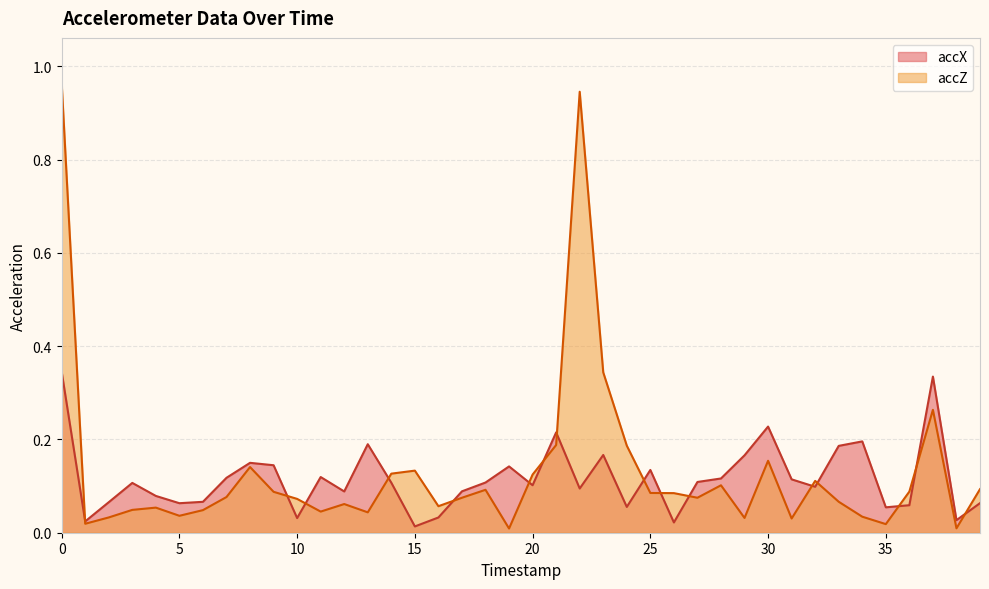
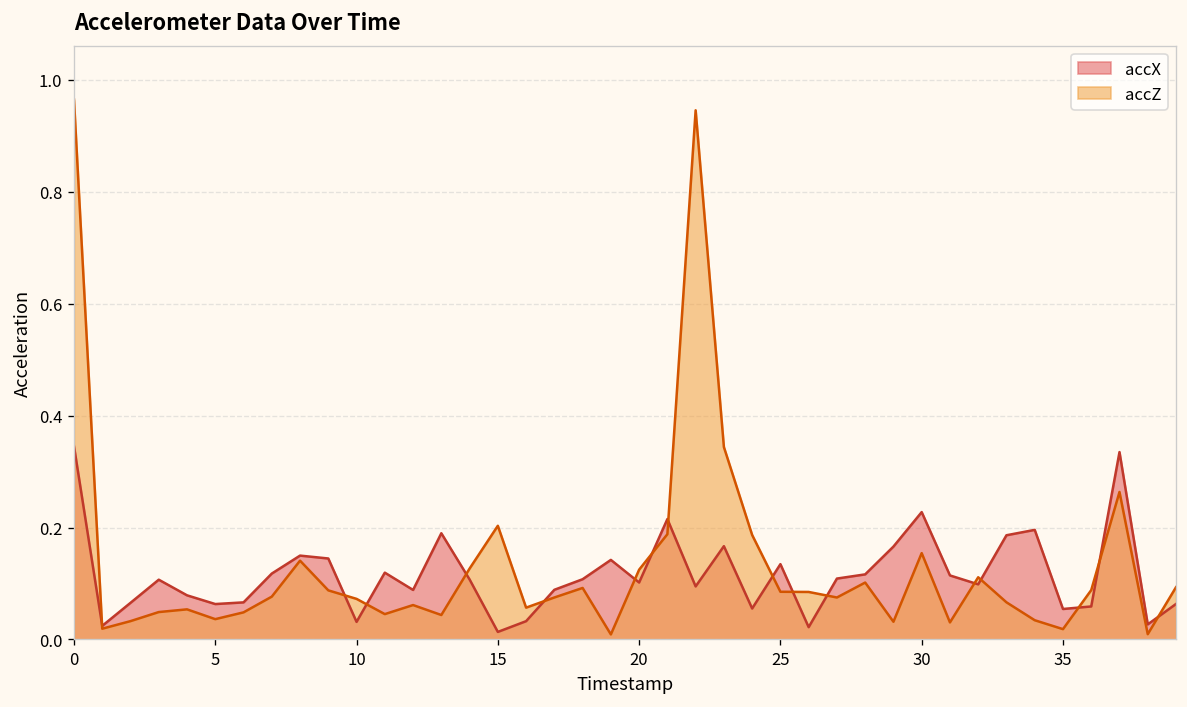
  {
    "accX": {
      "0": 0.35,
      "5": 0.06,
      "10": 0.03,
      "15": 0.01,
      "20": 0.10,
      "25": 0.13,
      "30": 0.23,
      "35": 0.05
    },
    "accZ": {
      "0": 0.96,
      "5": 0.04,
      "10": 0.07,
-     "15": 0.13,
+     "15": 0.20,
      "20": 0.12,
      "25": 0.09,
      "30": 0.15,
      "35": 0.02
    }
  }
